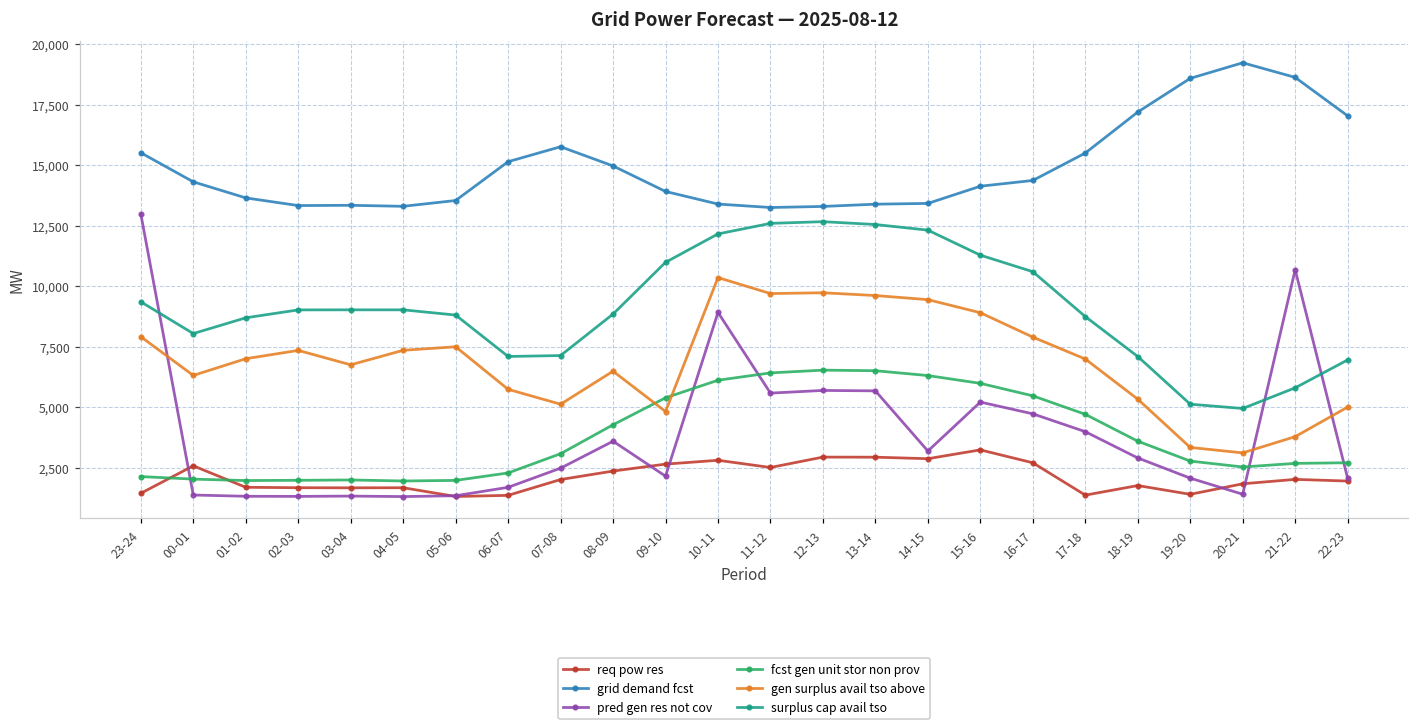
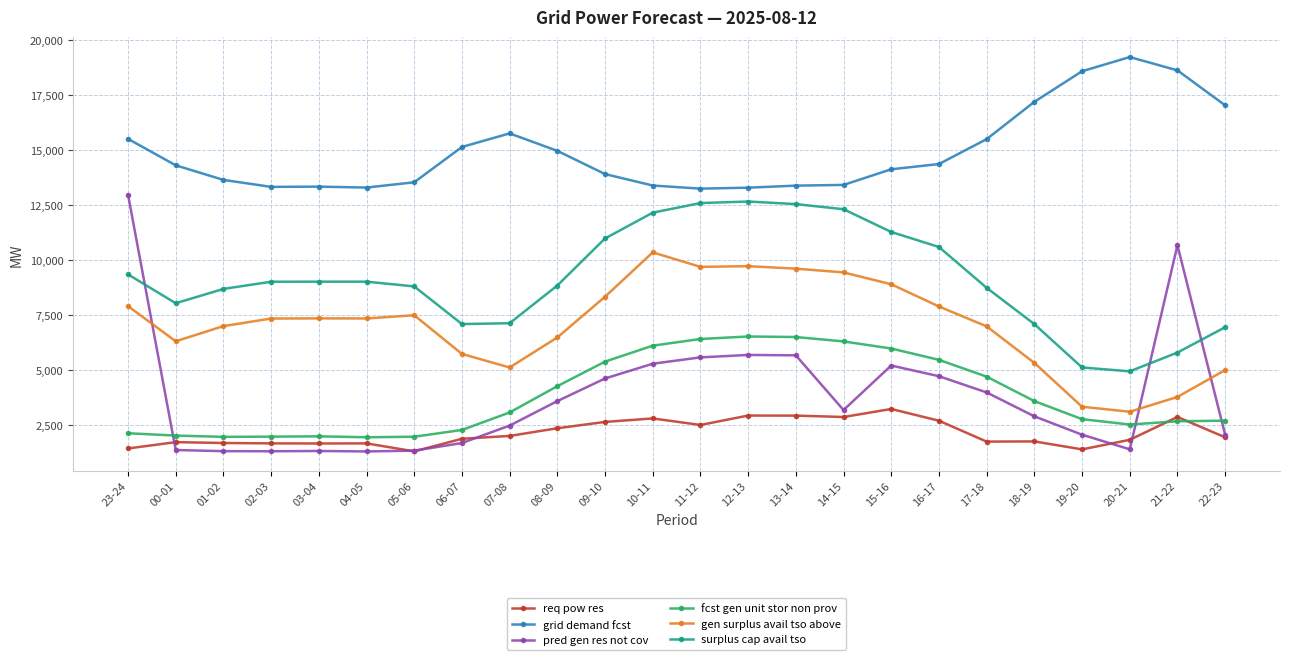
  {
    "req pow res": {
      "23-24": "1,400",
-     "00-01": "2,600",
+     "00-01": "1,700",
      "01-02": "1,700",
      "02-03": "1,700",
      "03-04": "1,700",
      "04-05": "1,700",
-     "06-07": "1,400",
+     "06-07": "1,900",
      "07-08": "2,000",
      "08-09": "2,400",
      "09-10": "2,600",
      "10-11": "2,800",
      "11-12": "2,500",
      "12-13": "2,900",
      "13-14": "2,900",
      "14-15": "2,900",
      "15-16": "3,200",
      "16-17": "2,700",
-     "17-18": "1,400",
+     "17-18": "1,800",
      "18-19": "1,800",
      "19-20": "1,400",
      "20-21": "1,800",
-     "21-22": "2,000",
+     "21-22": "2,900",
      "22-23": "1,900"
    },
    "grid demand fcst": {
      "23-24": "15,500",
      "00-01": "14,300",
      "01-02": "13,700",
      "02-03": "13,300",
      "03-04": "13,300",
      "04-05": "13,300",
      "05-06": "13,500",
      "06-07": "15,200",
      "07-08": "15,800",
      "08-09": "15,000",
      "09-10": "13,900",
      "10-11": "13,400",
      "11-12": "13,300",
      "12-13": "13,300",
      "13-14": "13,400",
      "14-15": "13,400",
      "15-16": "14,100",
      "16-17": "14,400",
      "17-18": "15,500",
      "18-19": "17,200",
      "19-20": "18,600",
      "20-21": "19,200",
      "21-22": "18,600",
      "22-23": "17,000"
    },
    "pred gen res not cov": {
      "23-24": "13,000",
      "00-01": "1,400",
      "01-02": "1,300",
      "02-03": "1,300",
      "03-04": "1,300",
      "04-05": "1,300",
      "06-07": "1,700",
      "07-08": "2,500",
      "08-09": "3,600",
-     "09-10": "2,200",
-     "10-11": "8,900",
+     "09-10": "4,600",
+     "10-11": "5,300",
      "11-12": "5,600",
      "12-13": "5,700",
      "13-14": "5,700",
      "14-15": "3,200",
      "15-16": "5,200",
      "16-17": "4,700",
      "17-18": "4,000",
      "18-19": "2,900",
      "19-20": "2,100",
      "20-21": "1,400",
      "21-22": "10,700",
      "22-23": "2,100"
    },
    "gen surplus avail tso above": {
      "23-24": "7,900",
      "00-01": "6,300",
      "01-02": "7,000",
      "02-03": "7,400",
-     "03-04": "6,800",
+     "03-04": "7,400",
      "04-05": "7,400",
      "05-06": "7,500",
      "06-07": "5,700",
      "07-08": "5,100",
      "08-09": "6,500",
-     "09-10": "4,800",
+     "09-10": "8,300",
      "10-11": "10,400",
      "11-12": "9,700",
      "12-13": "9,700",
      "13-14": "9,600",
      "14-15": "9,400",
      "15-16": "8,900",
      "16-17": "7,900",
      "17-18": "7,000",
      "18-19": "5,300",
      "19-20": "3,300",
      "20-21": "3,100",
      "21-22": "3,800",
      "22-23": "5,000"
    }
  }
